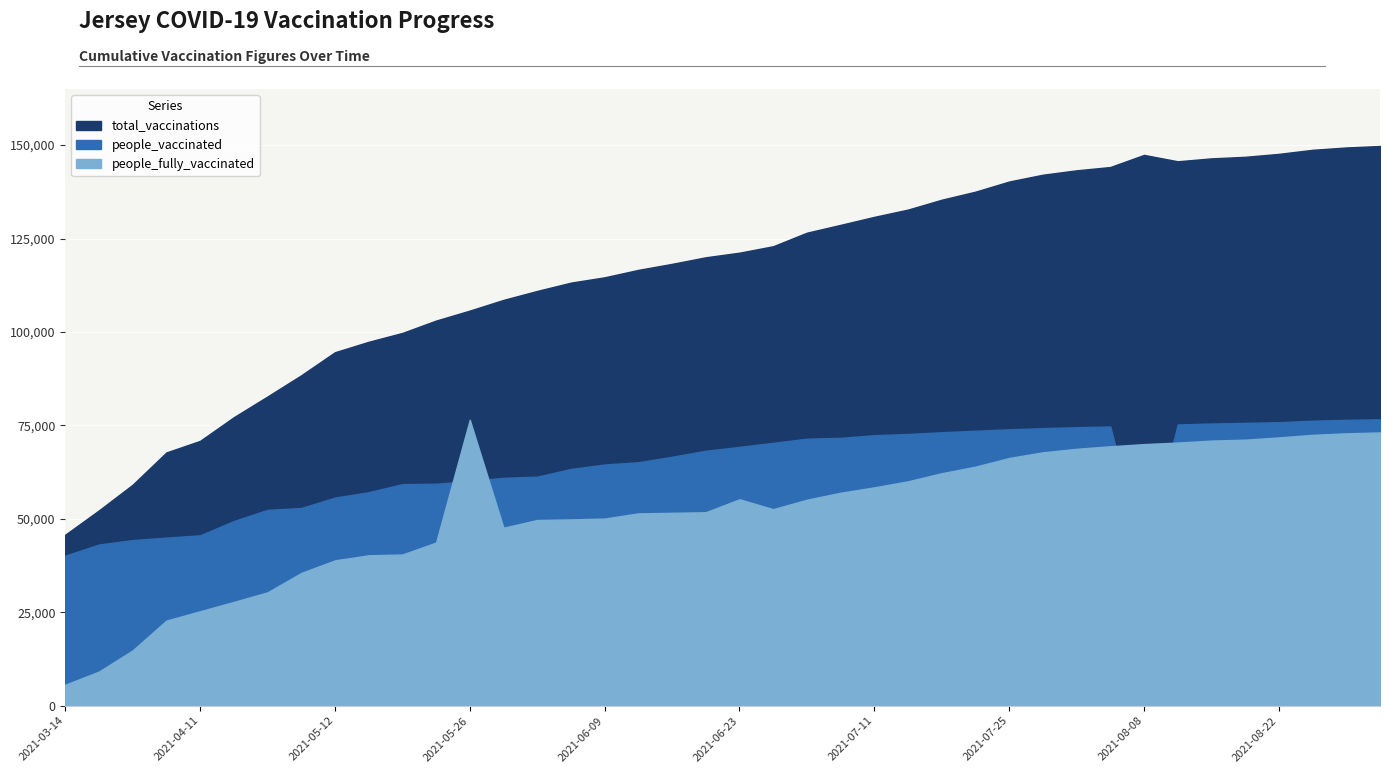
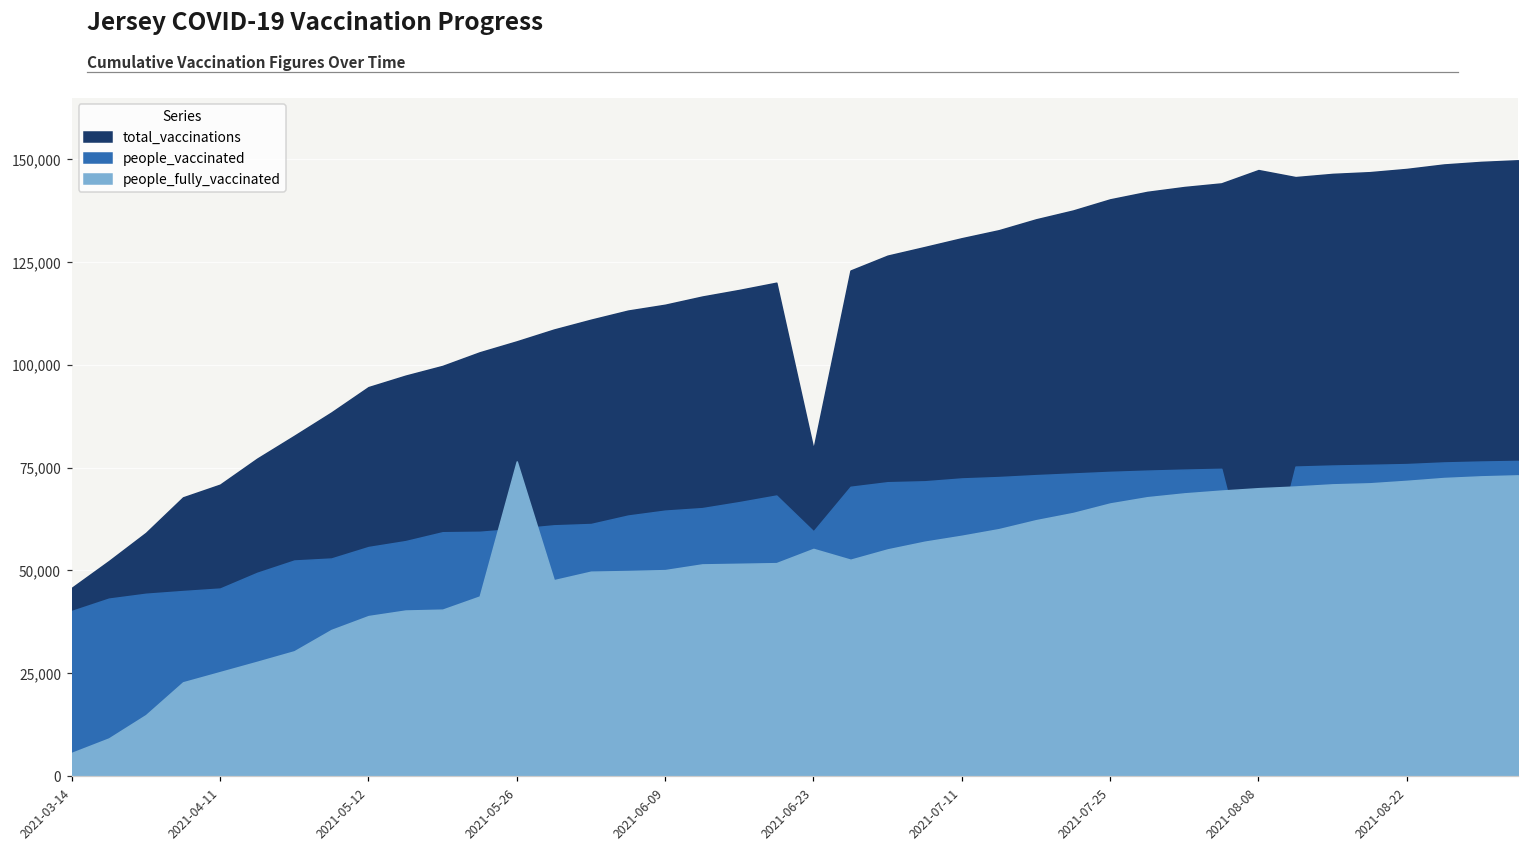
  {
    "total_vaccinations": {
      "2021-03-14": "46,000",
      "2021-04-11": "71,000",
      "2021-05-12": "95,000",
      "2021-05-26": "106,000",
      "2021-06-09": "115,000",
-     "2021-06-23": "121,000",
+     "2021-06-23": "79,000",
      "2021-07-11": "131,000",
      "2021-07-25": "140,000",
      "2021-08-08": "147,000",
      "2021-08-22": "148,000"
    },
    "people_vaccinated": {
      "2021-03-14": "40,000",
      "2021-04-11": "46,000",
      "2021-05-12": "56,000",
      "2021-06-09": "65,000",
-     "2021-06-23": "69,000",
+     "2021-06-23": "59,000",
      "2021-07-11": "72,000",
      "2021-07-25": "74,000",
      "2021-08-22": "76,000"
    },
    "people_fully_vaccinated": {
      "2021-03-14": "6,000",
      "2021-04-11": "25,000",
      "2021-05-12": "39,000",
      "2021-05-26": "77,000",
      "2021-06-09": "50,000",
      "2021-06-23": "55,000",
      "2021-07-11": "58,000",
      "2021-07-25": "66,000",
      "2021-08-08": "70,000",
      "2021-08-22": "72,000"
    }
  }
